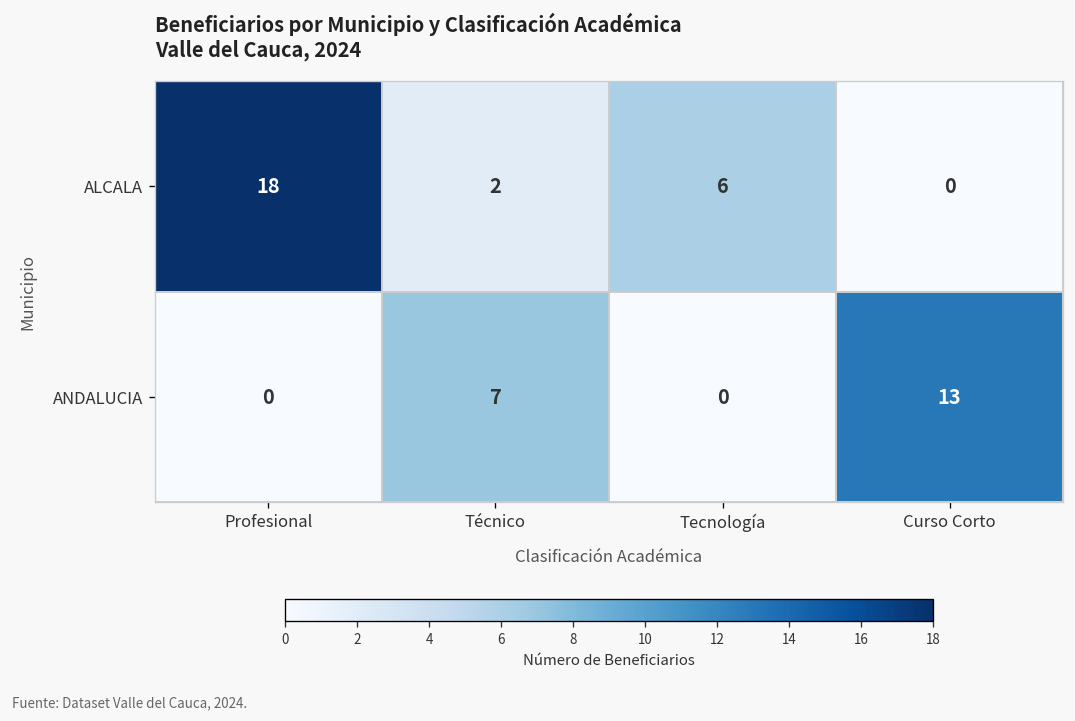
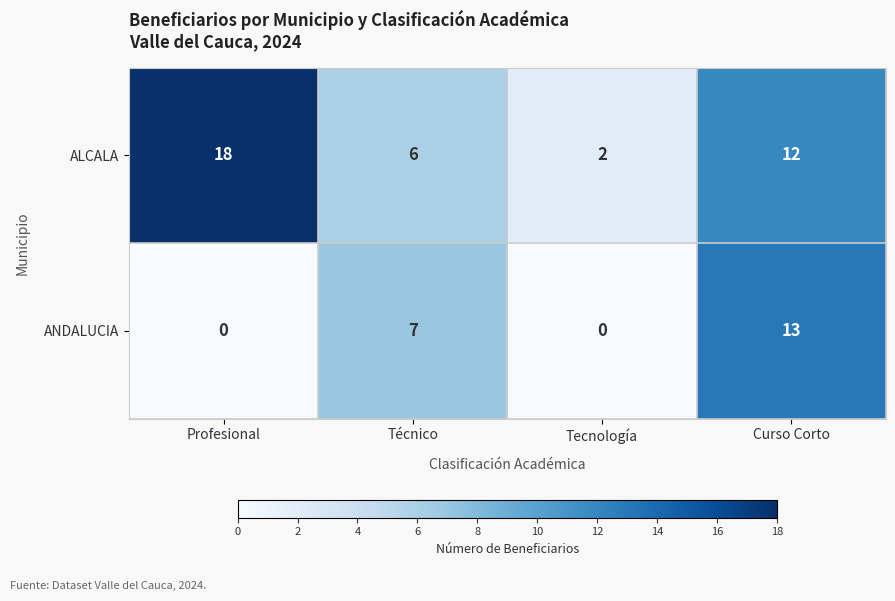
  {
    "ALCALA": {
      "Profesional": 18,
-     "Técnico": 2,
-     "Tecnología": 6,
-     "Curso Corto": 0
+     "Técnico": 6,
+     "Tecnología": 2,
+     "Curso Corto": 12
    },
    "ANDALUCIA": {
      "Profesional": 0,
      "Técnico": 7,
      "Tecnología": 0,
      "Curso Corto": 13
    }
  }
